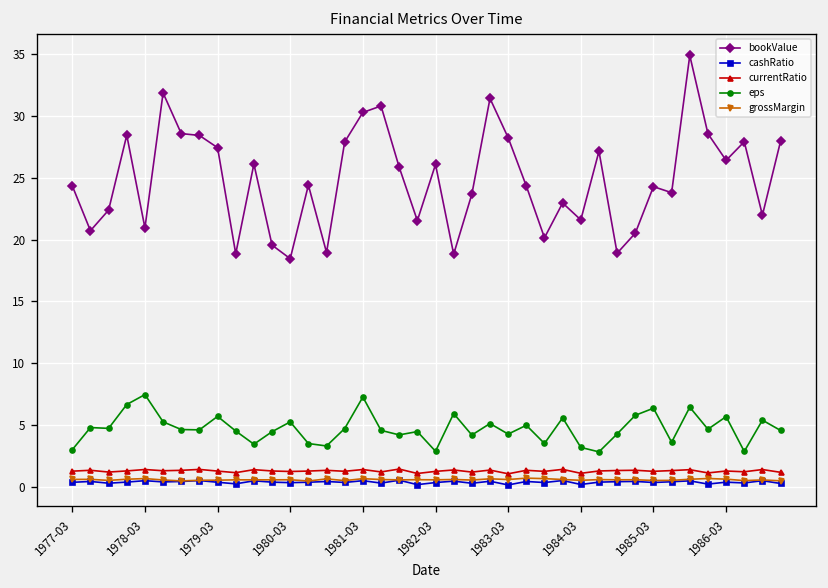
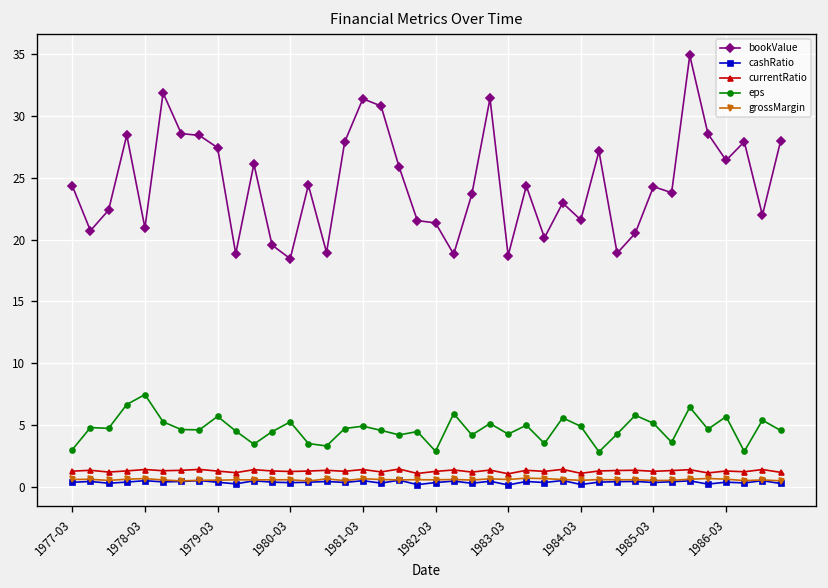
  {
    "bookValue": {
      "1977-03": 24.4,
      "1978-03": 20.9,
      "1979-03": 27.4,
      "1980-03": 18.5,
-     "1981-03": 30.3,
-     "1982-03": 26.1,
-     "1983-03": 28.2,
+     "1981-03": 31.4,
+     "1982-03": 21.3,
+     "1983-03": 18.7,
      "1984-03": 21.6,
      "1985-03": 24.3,
      "1986-03": 26.4
    },
    "cashRatio": {
      "1983-03": 0.1,
      "1984-03": 0.2
    },
    "currentRatio": {
      "1977-03": 1.2,
      "1978-03": 1.4,
      "1979-03": 1.3,
      "1980-03": 1.2,
      "1981-03": 1.4,
      "1982-03": 1.2,
      "1983-03": 1.0,
      "1984-03": 1.1,
      "1985-03": 1.2,
      "1986-03": 1.3
    },
    "eps": {
      "1977-03": 3.0,
      "1978-03": 7.4,
      "1979-03": 5.7,
      "1980-03": 5.2,
-     "1981-03": 7.3,
+     "1981-03": 4.9,
      "1982-03": 2.9,
      "1983-03": 4.3,
-     "1984-03": 3.2,
-     "1985-03": 6.3,
+     "1984-03": 4.9,
+     "1985-03": 5.1,
      "1986-03": 5.7
    },
    "grossMargin": {
      "1983-03": 0.6,
      "1984-03": 0.5
    }
  }
